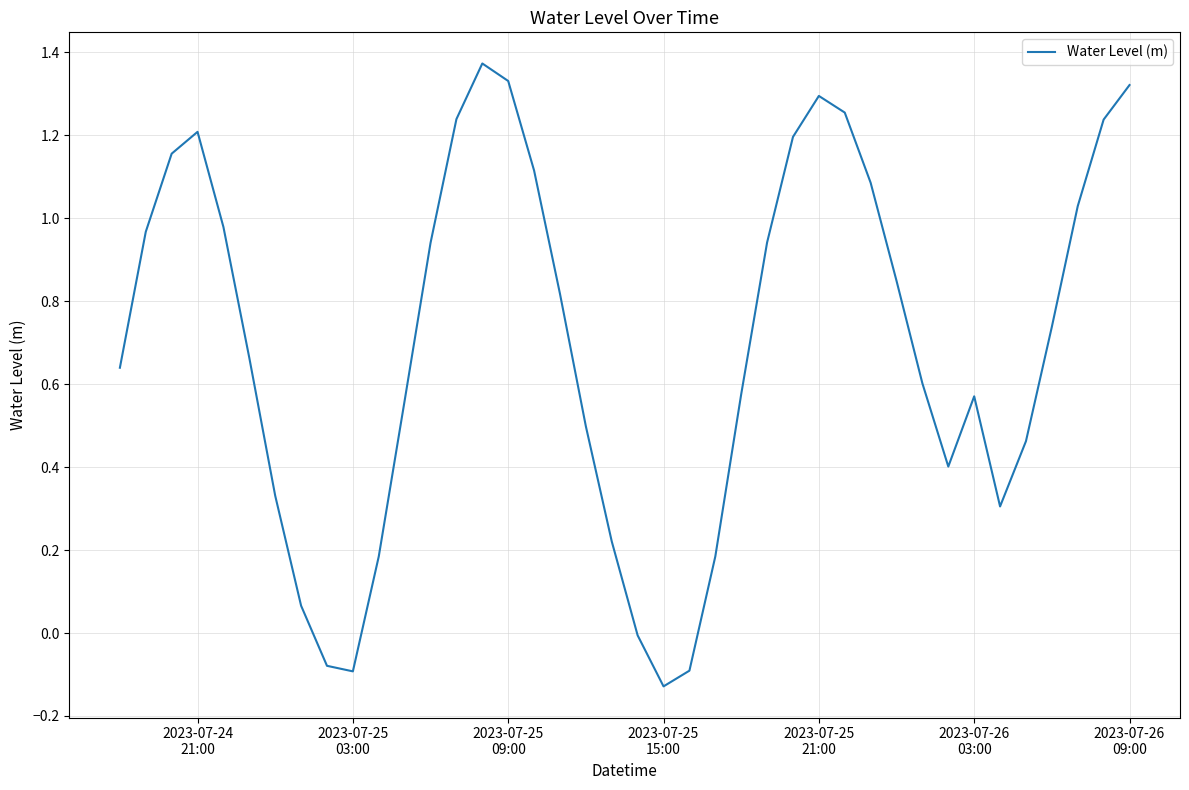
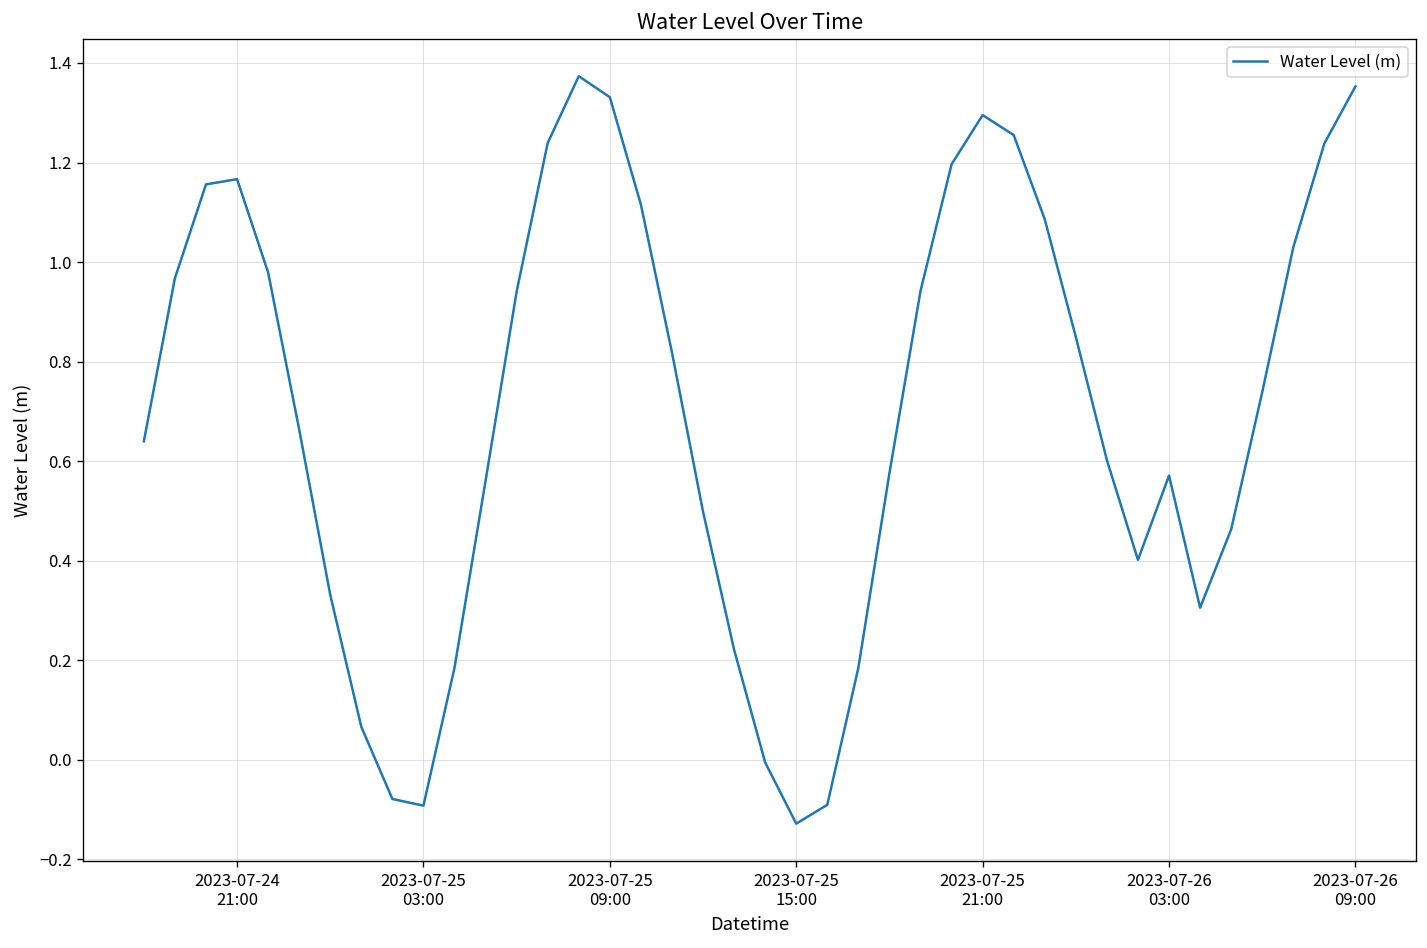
  {
-   "2023-07-24 21:00": 1.21,
+   "2023-07-24 21:00": 1.17,
    "2023-07-25 03:00": -0.09,
    "2023-07-25 09:00": 1.33,
    "2023-07-25 15:00": -0.13,
    "2023-07-25 21:00": 1.30,
    "2023-07-26 03:00": 0.57,
-   "2023-07-26 09:00": 1.32
+   "2023-07-26 09:00": 1.35
  }
